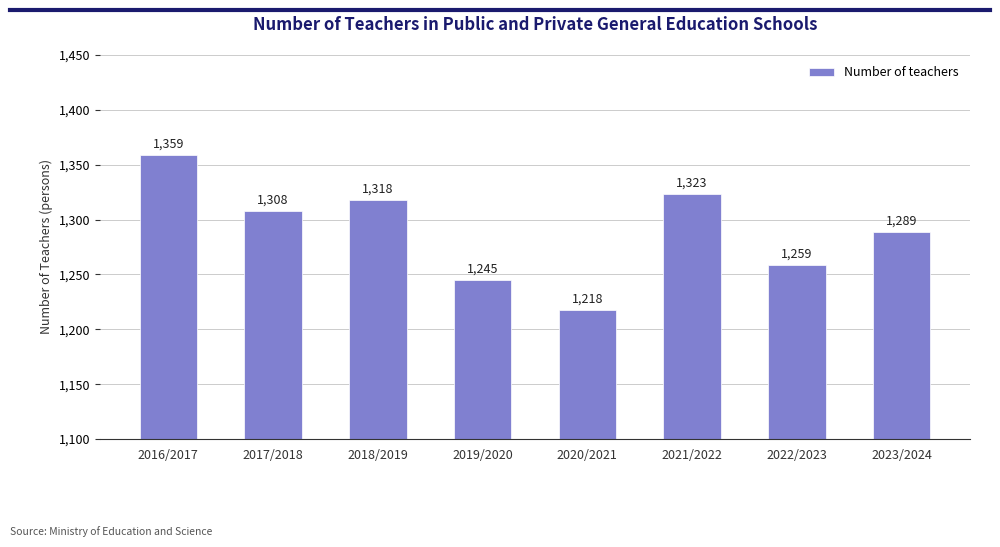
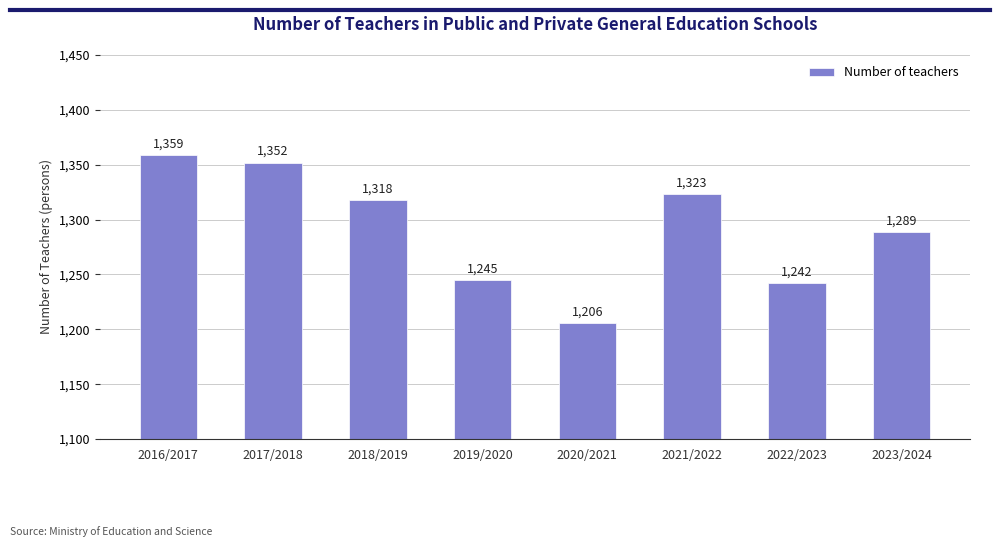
  {
    "2016/2017": "1,359",
-   "2017/2018": "1,308",
+   "2017/2018": "1,352",
    "2018/2019": "1,318",
    "2019/2020": "1,245",
-   "2020/2021": "1,218",
+   "2020/2021": "1,206",
    "2021/2022": "1,323",
-   "2022/2023": "1,259",
+   "2022/2023": "1,242",
    "2023/2024": "1,289"
  }
